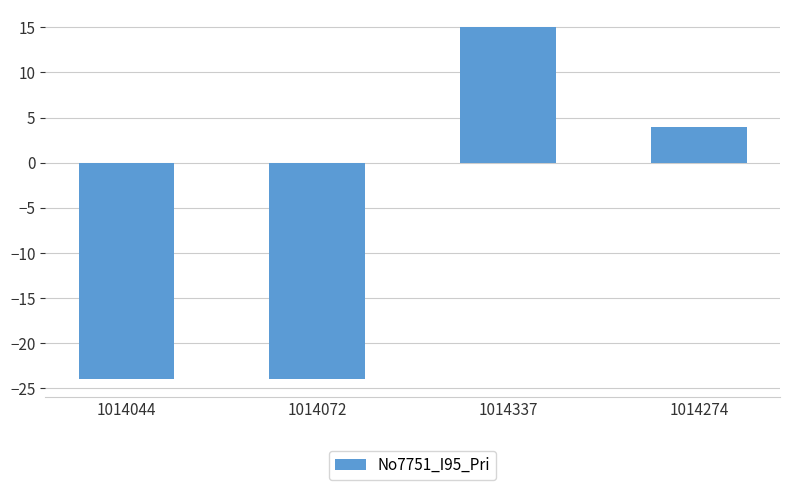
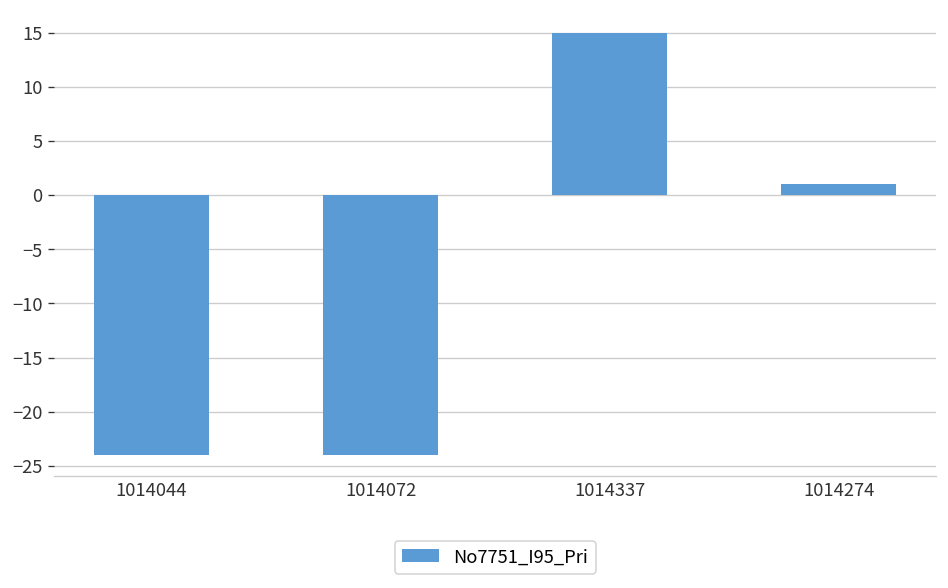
  {
    "1014044": -24,
    "1014072": -24,
    "1014337": 15,
-   "1014274": 4
+   "1014274": 1
  }
